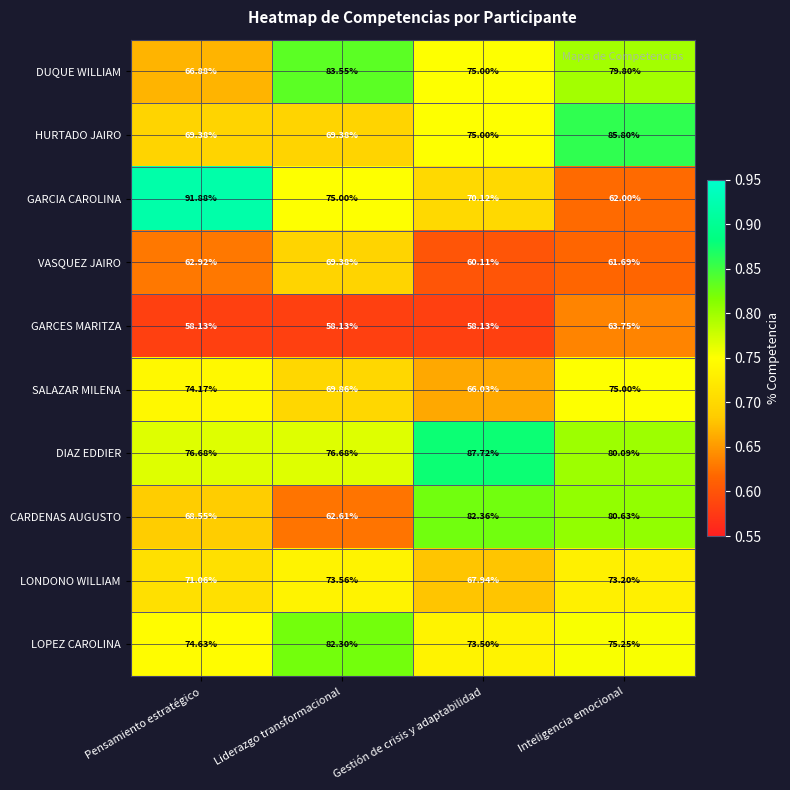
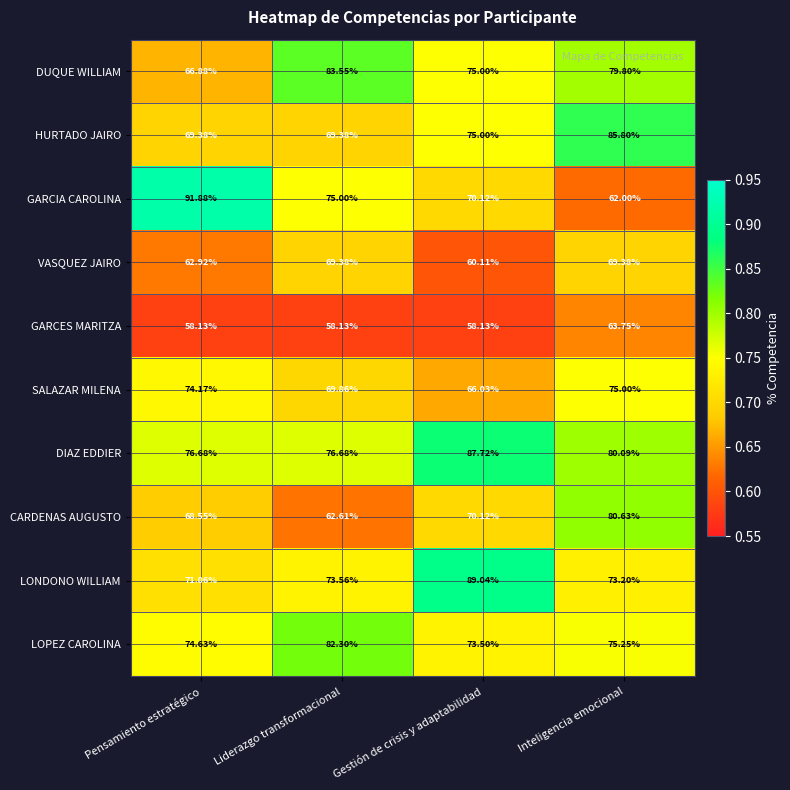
  {
    "DUQUE WILLIAM": {
      "Pensamiento estratégico": "66.88%",
      "Liderazgo transformacional": "83.55%",
      "Gestión de crisis y adaptabilidad": "75.00%"
    },
    "HURTADO JAIRO": {
      "Pensamiento estratégico": "69.38%",
      "Liderazgo transformacional": "69.38%",
      "Gestión de crisis y adaptabilidad": "75.00%",
      "Inteligencia emocional": "85.80%"
    },
    "GARCIA CAROLINA": {
      "Pensamiento estratégico": "91.88%",
      "Liderazgo transformacional": "75.00%",
      "Gestión de crisis y adaptabilidad": "70.12%",
      "Inteligencia emocional": "62.00%"
    },
    "VASQUEZ JAIRO": {
      "Pensamiento estratégico": "62.92%",
      "Liderazgo transformacional": "69.38%",
      "Gestión de crisis y adaptabilidad": "60.11%",
-     "Inteligencia emocional": "61.69%"
+     "Inteligencia emocional": "69.38%"
    },
    "GARCES MARITZA": {
      "Pensamiento estratégico": "58.13%",
      "Liderazgo transformacional": "58.13%",
      "Gestión de crisis y adaptabilidad": "58.13%",
      "Inteligencia emocional": "63.75%"
    },
    "SALAZAR MILENA": {
      "Pensamiento estratégico": "74.17%",
      "Liderazgo transformacional": "69.86%",
      "Gestión de crisis y adaptabilidad": "66.03%",
      "Inteligencia emocional": "75.00%"
    },
    "DIAZ EDDIER": {
      "Pensamiento estratégico": "76.68%",
      "Liderazgo transformacional": "76.68%",
      "Gestión de crisis y adaptabilidad": "87.72%",
      "Inteligencia emocional": "80.09%"
    },
    "CARDENAS AUGUSTO": {
      "Pensamiento estratégico": "68.55%",
      "Liderazgo transformacional": "62.61%",
-     "Gestión de crisis y adaptabilidad": "82.36%",
+     "Gestión de crisis y adaptabilidad": "70.12%",
      "Inteligencia emocional": "80.63%"
    },
    "LONDONO WILLIAM": {
      "Pensamiento estratégico": "71.06%",
      "Liderazgo transformacional": "73.56%",
-     "Gestión de crisis y adaptabilidad": "67.94%",
+     "Gestión de crisis y adaptabilidad": "89.04%",
      "Inteligencia emocional": "73.20%"
    },
    "LOPEZ CAROLINA": {
      "Pensamiento estratégico": "74.63%",
      "Liderazgo transformacional": "82.30%",
      "Gestión de crisis y adaptabilidad": "73.50%",
      "Inteligencia emocional": "75.25%"
    }
  }
